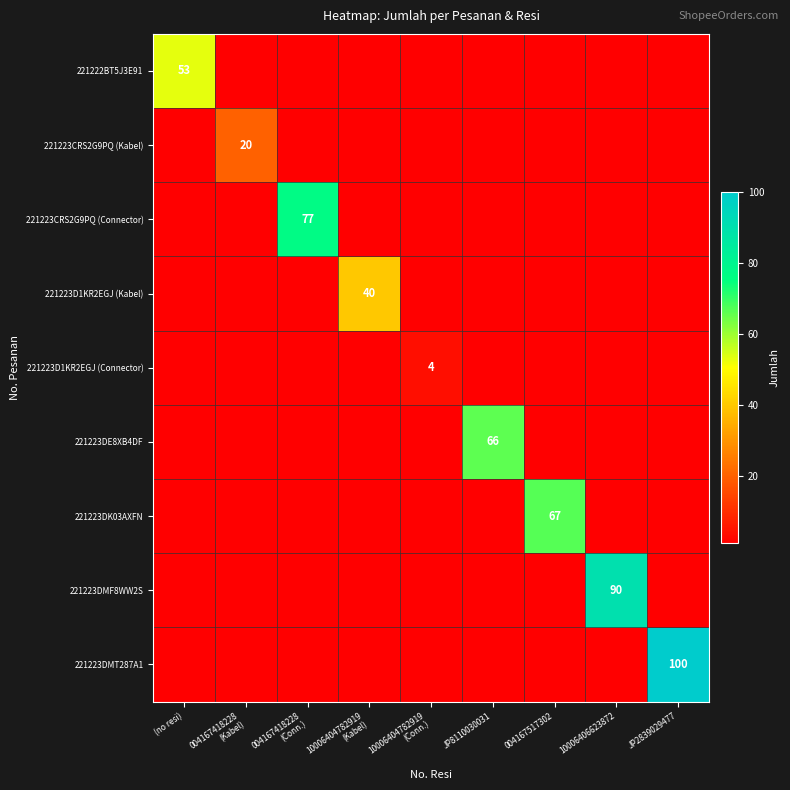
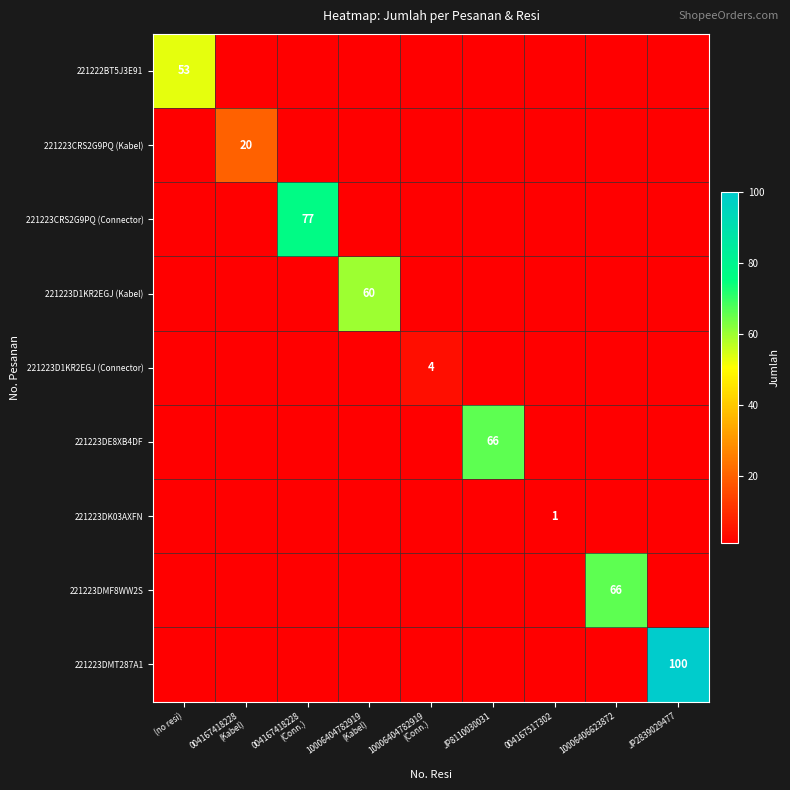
  {
    "221222BT5J3E91": {
      "(no resi)": 53
    },
    "221223CRS2G9PQ (Kabel)": {
      "004167418228 (Kabel)": 20
    },
    "221223CRS2G9PQ (Connector)": {
      "004167418228 (Conn.)": 77
    },
    "221223D1KR2EGJ (Kabel)": {
-     "10006404782919 (Kabel)": 40
+     "10006404782919 (Kabel)": 60
    },
    "221223D1KR2EGJ (Connector)": {
      "10006404782919 (Conn.)": 4
    },
    "221223DE8XB4DF": {
      "JP8110030031": 66
    },
    "221223DK03AXFN": {
-     "004167517302": 67
+     "004167517302": 1
    },
    "221223DMF8WW2S": {
-     "10006406623872": 90
+     "10006406623872": 66
    },
    "221223DMT287A1": {
      "JP2839029477": 100
    }
  }
